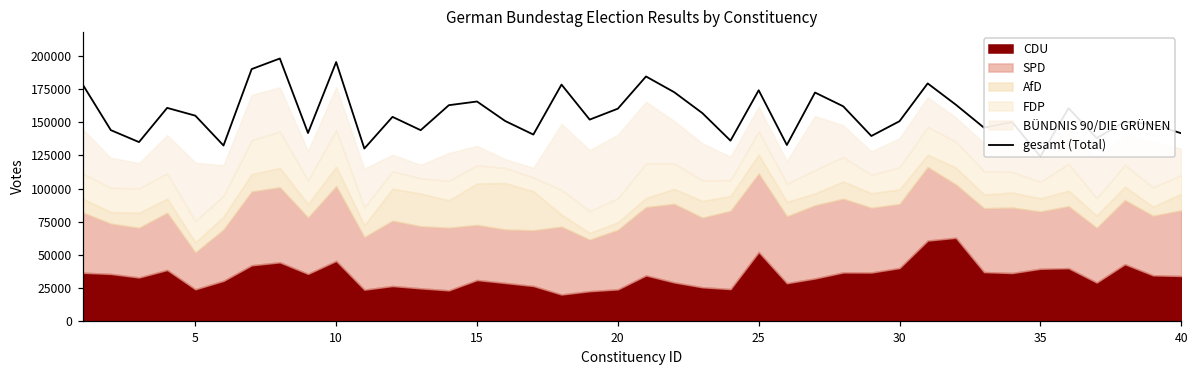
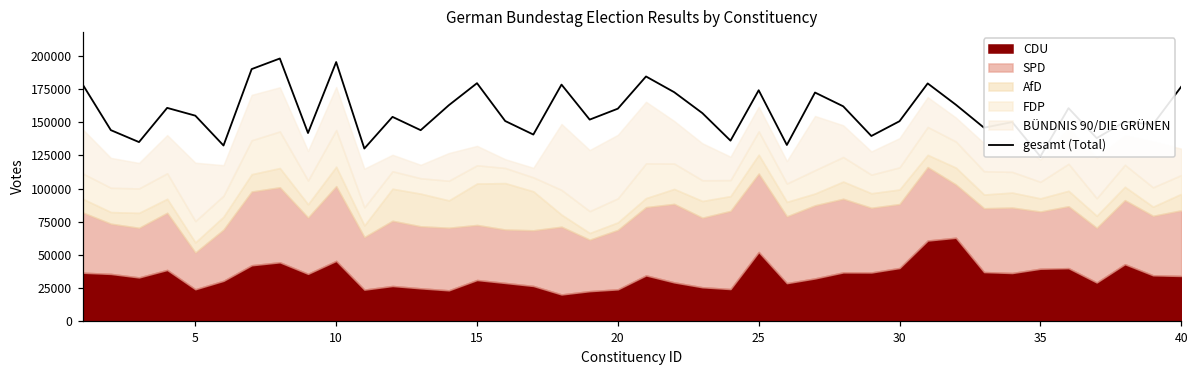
  {
    "gesamt (Total)": {
      "5": 155000,
      "10": 196000,
-     "15": 166000,
+     "15": 180000,
      "20": 160000,
      "25": 174000,
      "30": 151000,
      "35": 124000,
-     "40": 142000
+     "40": 177000
    },
    "CDU": {
      "5": 24000,
      "10": 45000,
      "15": 31000,
      "20": 24000,
      "25": 52000,
      "30": 40000,
      "35": 39000,
      "40": 34000
    },
    "SPD": {
      "5": 28000,
      "10": 56000,
      "15": 42000,
      "20": 45000,
      "25": 59000,
      "30": 48000,
      "35": 43000,
      "40": 50000
    }
  }
